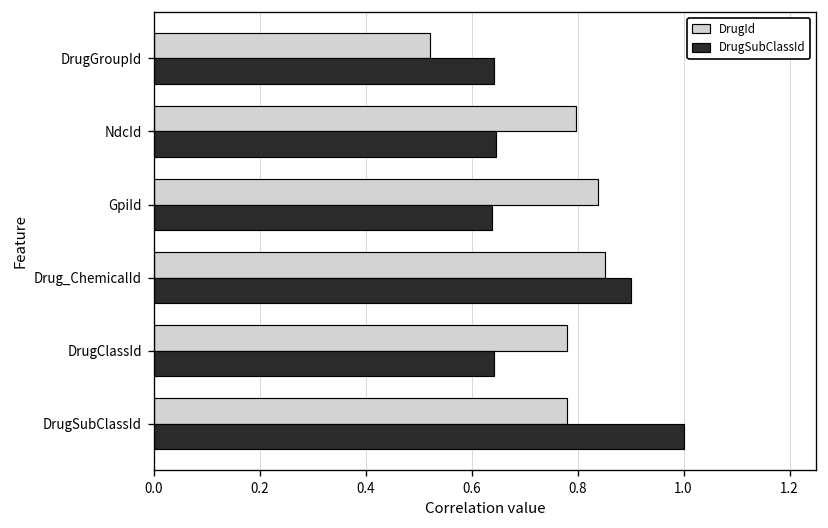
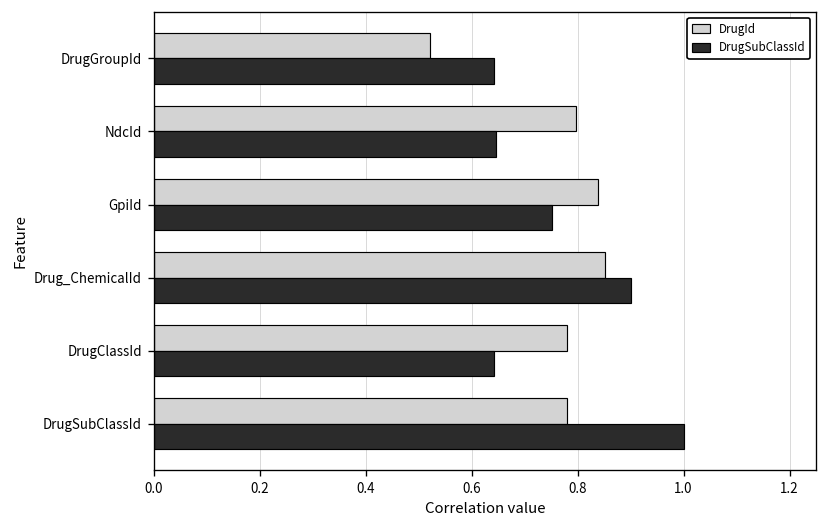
  {
    "DrugId": {
      "DrugGroupId": 0.52,
      "NdcId": 0.80,
      "GpiId": 0.84,
      "Drug_ChemicalId": 0.85,
      "DrugClassId": 0.78,
      "DrugSubClassId": 0.78
    },
    "DrugSubClassId": {
      "DrugGroupId": 0.64,
      "NdcId": 0.65,
-     "GpiId": 0.64,
+     "GpiId": 0.75,
      "Drug_ChemicalId": 0.90,
      "DrugClassId": 0.64,
      "DrugSubClassId": 1.00
    }
  }
